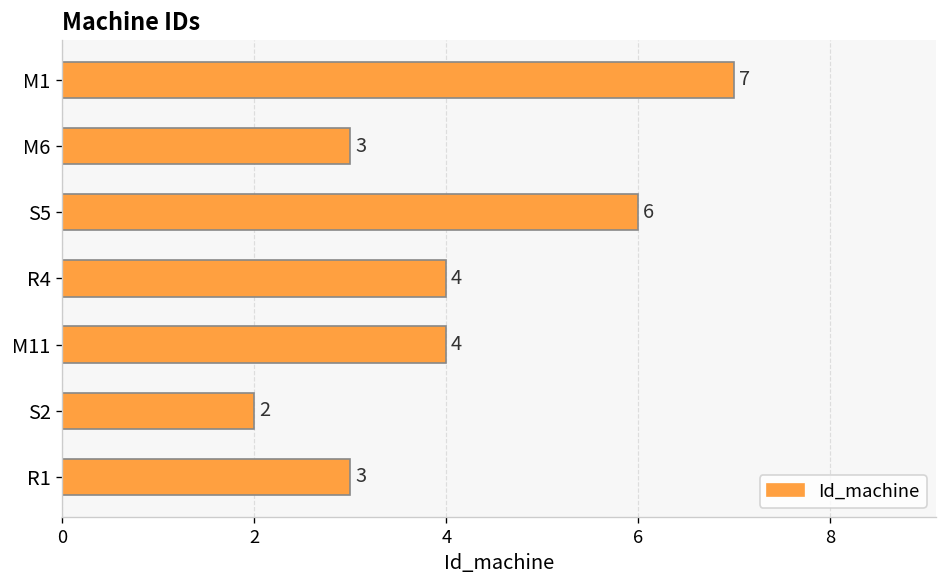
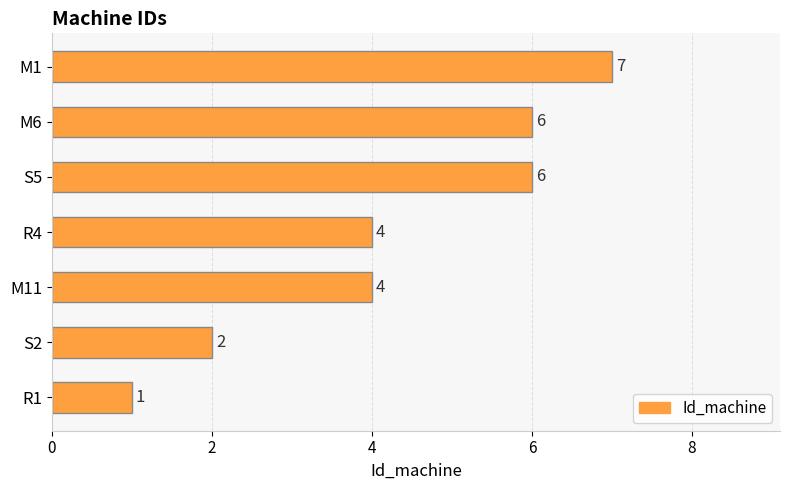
  {
    "M1": 7,
-   "M6": 3,
+   "M6": 6,
    "S5": 6,
    "R4": 4,
    "M11": 4,
    "S2": 2,
-   "R1": 3
+   "R1": 1
  }
